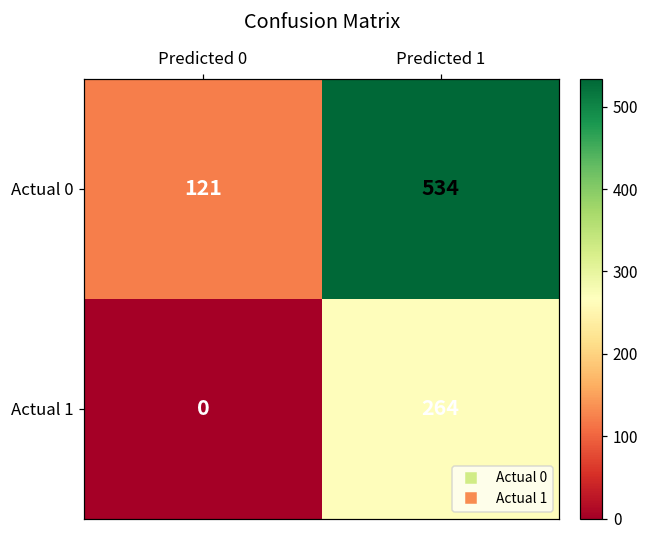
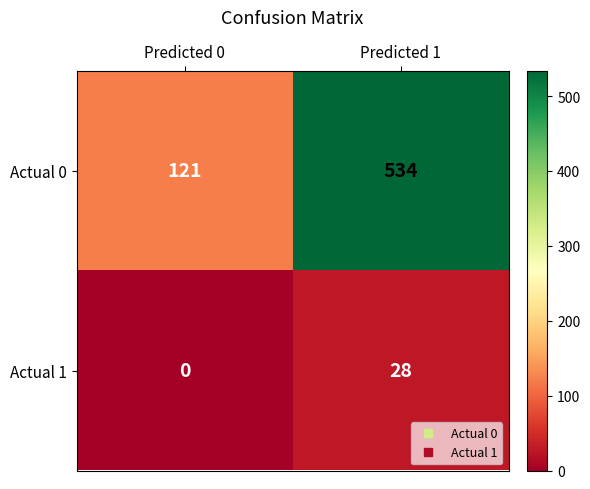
  {
    "Actual 0": {
      "Predicted 0": 121,
      "Predicted 1": 534
    },
    "Actual 1": {
      "Predicted 0": 0,
-     "Predicted 1": 264
+     "Predicted 1": 28
    }
  }
